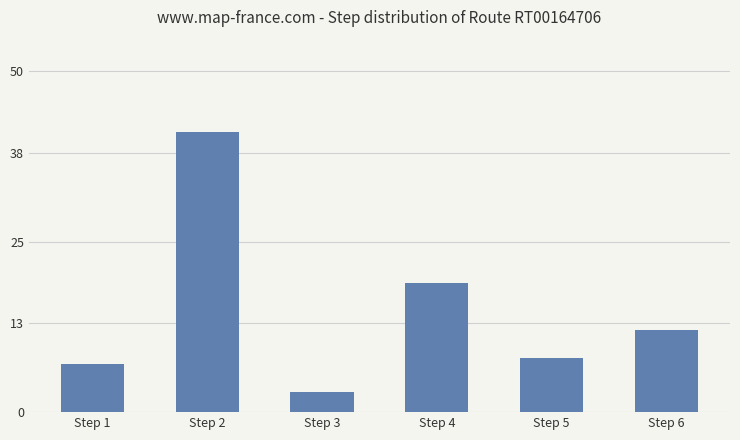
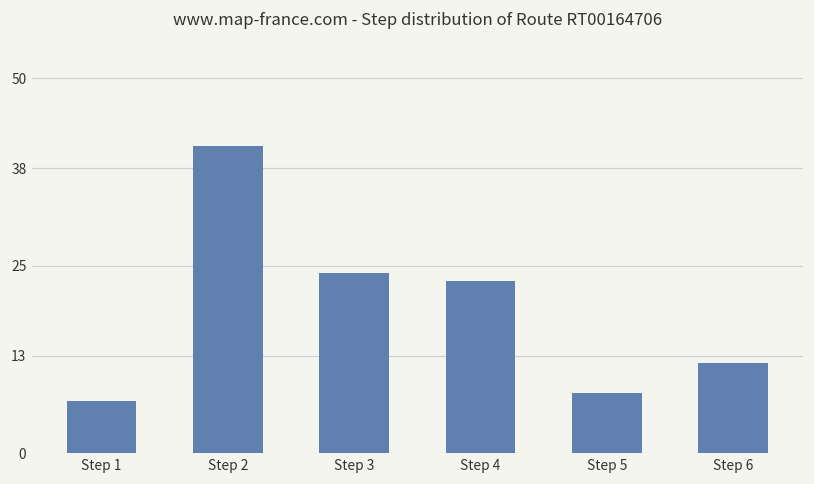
  {
    "Step 1": 7,
    "Step 2": 41,
-   "Step 3": 3,
-   "Step 4": 19,
+   "Step 3": 24,
+   "Step 4": 23,
    "Step 5": 8,
    "Step 6": 12
  }
